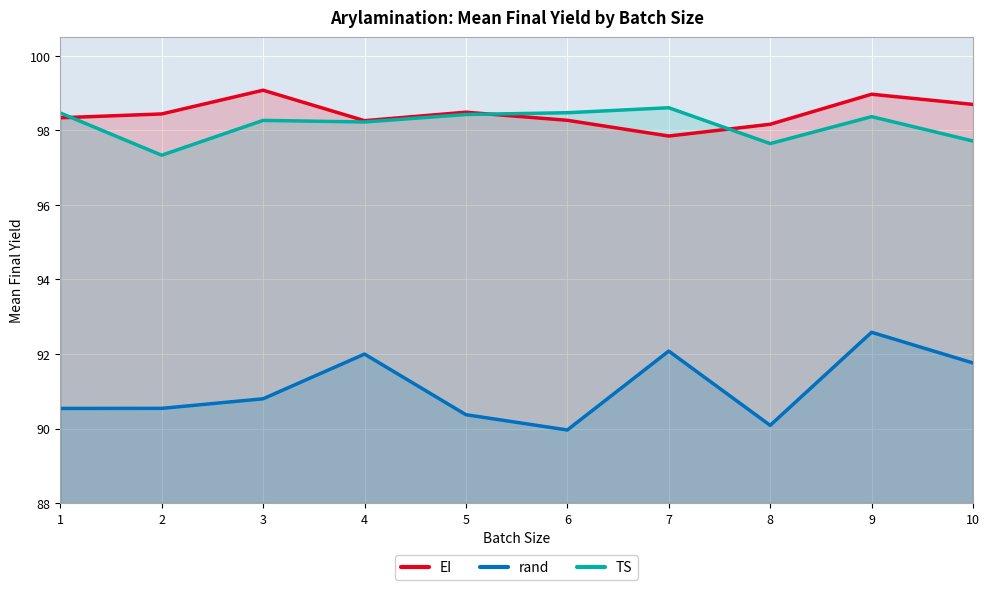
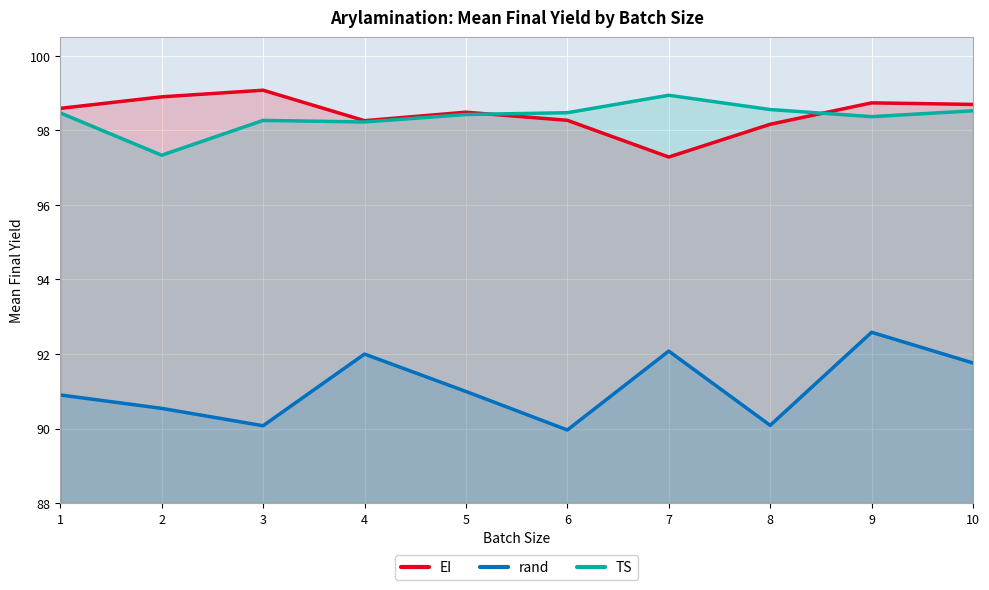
  {
    "EI": {
-     "1": 98.3,
-     "2": 98.4,
+     "1": 98.6,
+     "2": 98.9,
      "3": 99.1,
      "6": 98.3,
-     "7": 97.8,
+     "7": 97.3,
      "8": 98.2,
-     "9": 99.0,
+     "9": 98.7,
      "10": 98.7
    },
    "rand": {
-     "1": 90.5,
+     "1": 90.9,
      "2": 90.5,
-     "3": 90.8,
+     "3": 90.1,
      "4": 92.0,
-     "5": 90.4,
+     "5": 91.0,
      "6": 90.0,
      "7": 92.1,
      "8": 90.1,
      "9": 92.6,
      "10": 91.8
    },
    "TS": {
      "1": 98.5,
      "2": 97.3,
      "3": 98.3,
      "6": 98.5,
-     "7": 98.6,
-     "8": 97.6,
+     "7": 98.9,
+     "8": 98.6,
      "9": 98.4,
-     "10": 97.7
+     "10": 98.5
    }
  }
